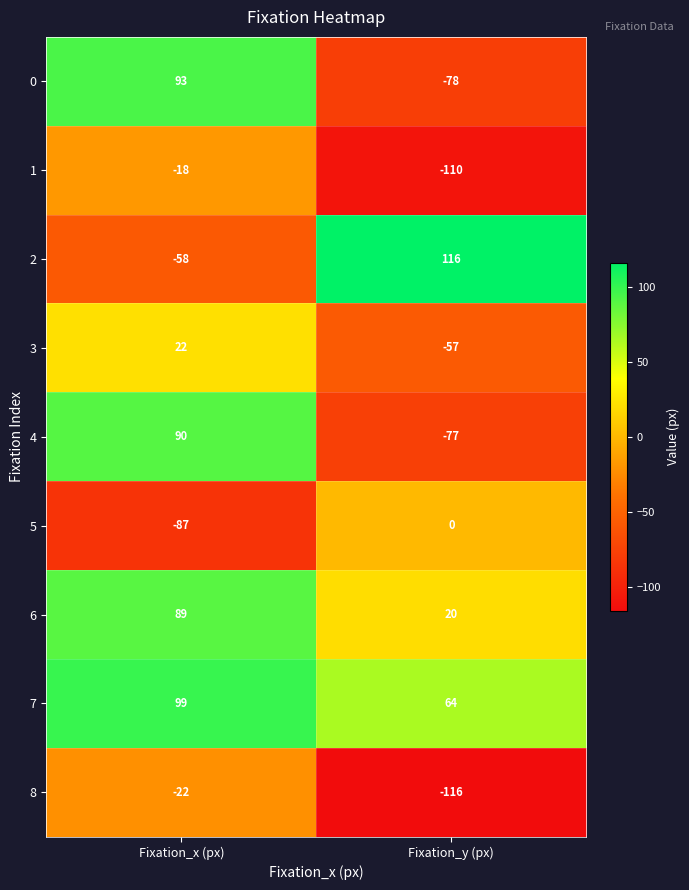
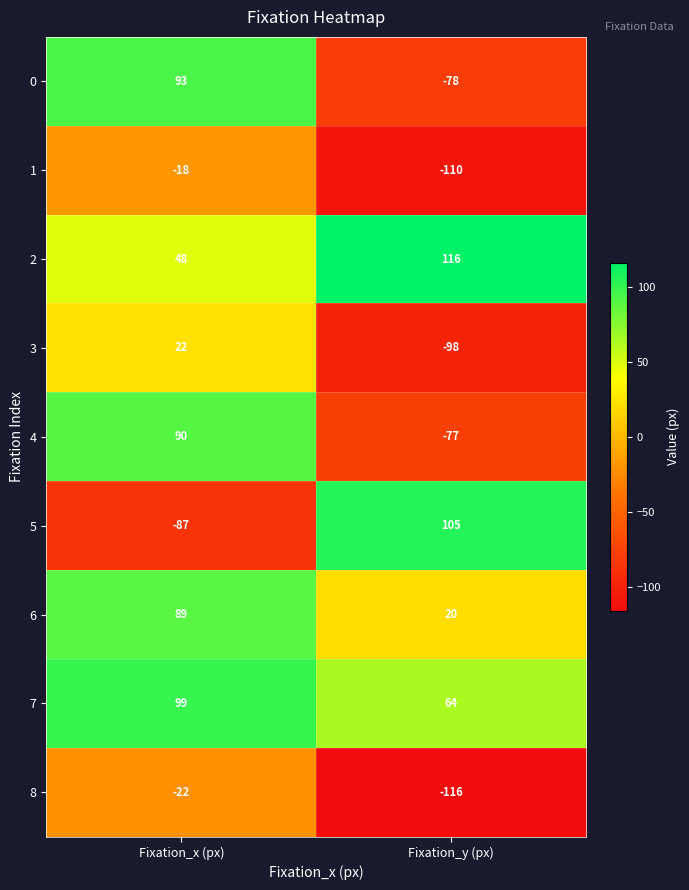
  {
    "0": {
      "Fixation_x (px)": 93,
      "Fixation_y (px)": -78
    },
    "1": {
      "Fixation_x (px)": -18,
      "Fixation_y (px)": -110
    },
    "2": {
-     "Fixation_x (px)": -58,
+     "Fixation_x (px)": 48,
      "Fixation_y (px)": 116
    },
    "3": {
      "Fixation_x (px)": 22,
-     "Fixation_y (px)": -57
+     "Fixation_y (px)": -98
    },
    "4": {
      "Fixation_x (px)": 90,
      "Fixation_y (px)": -77
    },
    "5": {
      "Fixation_x (px)": -87,
-     "Fixation_y (px)": 0
+     "Fixation_y (px)": 105
    },
    "6": {
      "Fixation_x (px)": 89,
      "Fixation_y (px)": 20
    },
    "7": {
      "Fixation_x (px)": 99,
      "Fixation_y (px)": 64
    },
    "8": {
      "Fixation_x (px)": -22,
      "Fixation_y (px)": -116
    }
  }
